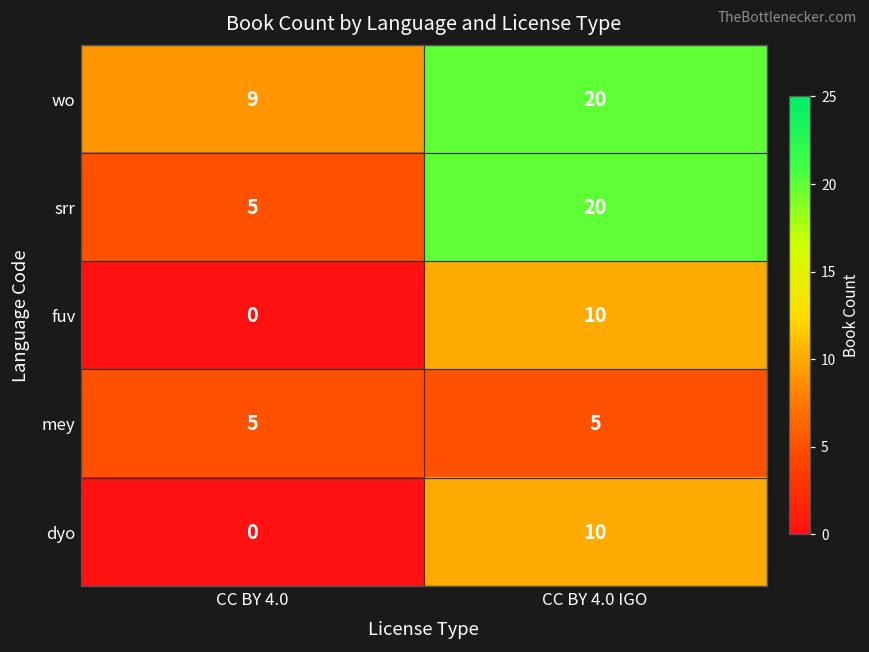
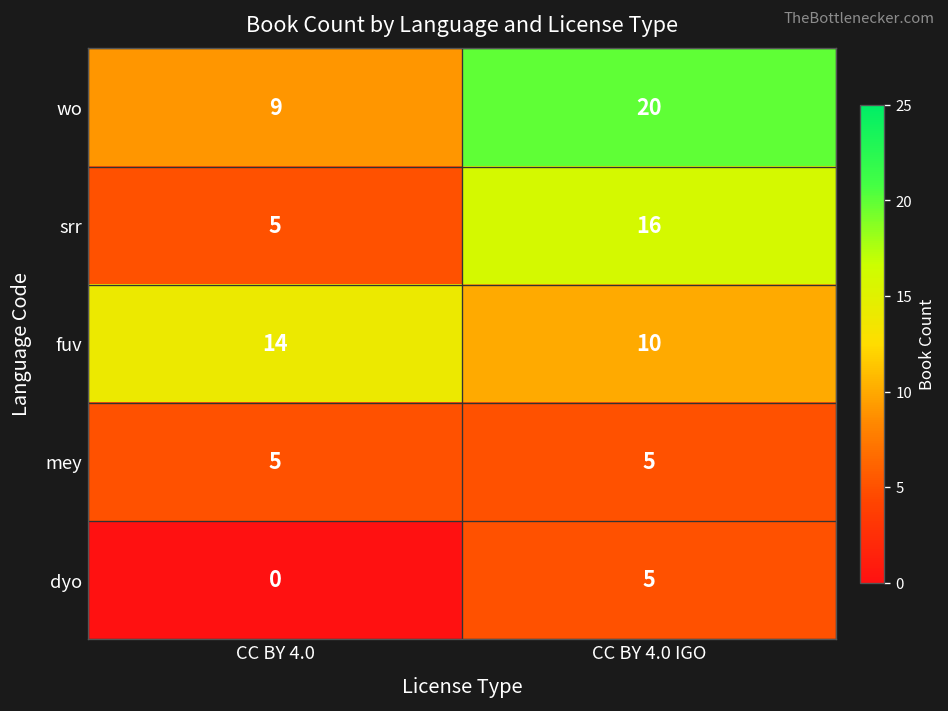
  {
    "wo": {
      "CC BY 4.0": 9,
      "CC BY 4.0 IGO": 20
    },
    "srr": {
      "CC BY 4.0": 5,
-     "CC BY 4.0 IGO": 20
+     "CC BY 4.0 IGO": 16
    },
    "fuv": {
-     "CC BY 4.0": 0,
+     "CC BY 4.0": 14,
      "CC BY 4.0 IGO": 10
    },
    "mey": {
      "CC BY 4.0": 5,
      "CC BY 4.0 IGO": 5
    },
    "dyo": {
      "CC BY 4.0": 0,
-     "CC BY 4.0 IGO": 10
+     "CC BY 4.0 IGO": 5
    }
  }
